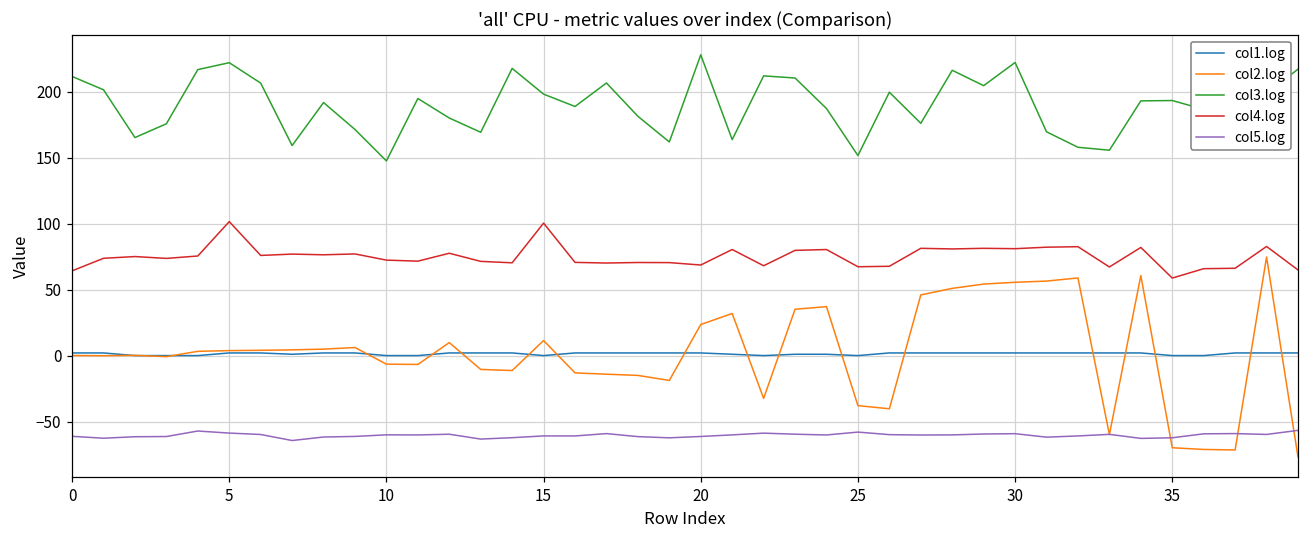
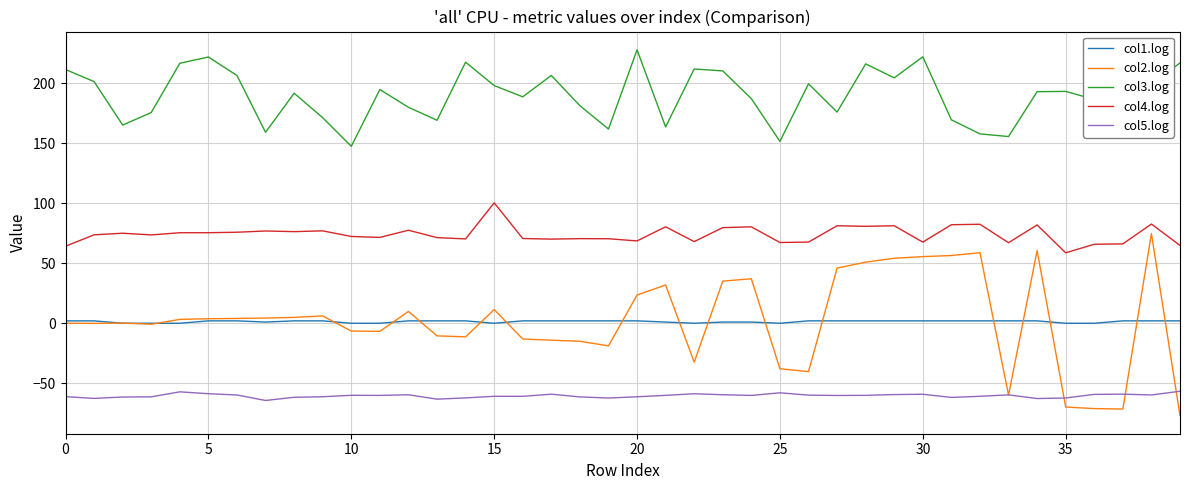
  {
    "col1.log": {
      "10": 0,
      "15": 0,
      "20": 2,
      "25": 0,
      "30": 2,
      "35": 0
    },
    "col2.log": {
      "10": -6,
      "15": 11,
      "20": 24,
      "25": -38,
      "30": 56,
      "35": -70
    },
    "col3.log": {
      "0": 211,
      "5": 222,
      "10": 147,
      "15": 198,
      "20": 228,
      "25": 152,
      "30": 222,
      "35": 193
    },
    "col4.log": {
      "0": 64,
-     "5": 102,
+     "5": 75,
      "10": 72,
      "15": 100,
      "20": 69,
      "25": 67,
-     "30": 81,
+     "30": 68,
      "35": 59
    },
    "col5.log": {
      "0": -61,
      "5": -59,
      "10": -60,
      "15": -61,
      "20": -61,
      "25": -58,
      "30": -59,
      "35": -62
    }
  }
